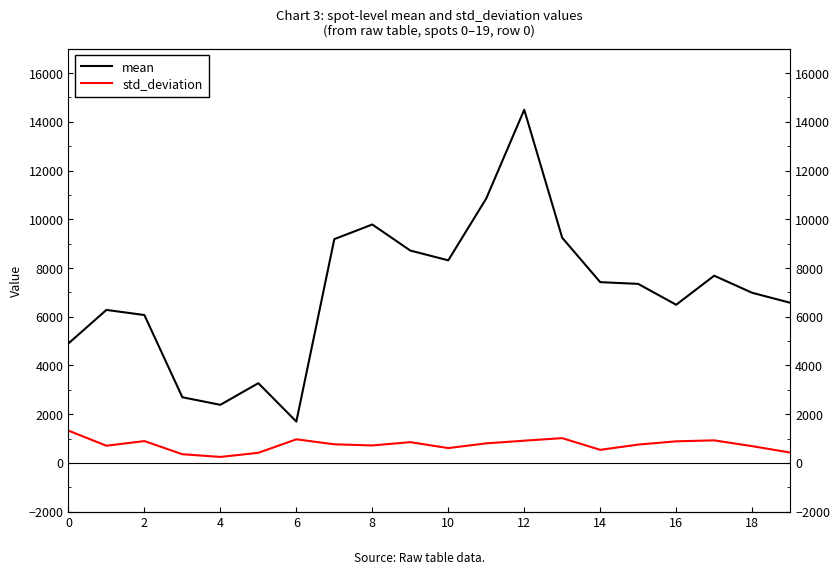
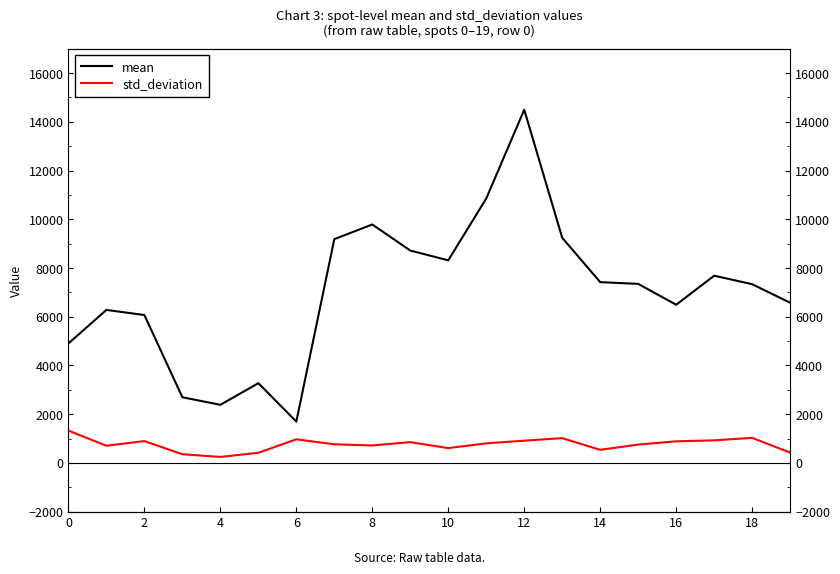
  {
    "mean": {
      "0": 4900,
      "2": 6100,
      "4": 2400,
      "6": 1700,
      "8": 9800,
      "10": 8300,
      "12": 14500,
      "14": 7400,
      "16": 6500,
-     "18": 7000
+     "18": 7300
    },
    "std_deviation": {
      "0": 1300,
      "2": 900,
      "4": 200,
      "6": 1000,
      "8": 700,
      "10": 600,
      "12": 900,
      "14": 500,
      "16": 900,
-     "18": 700
+     "18": 1000
    }
  }
